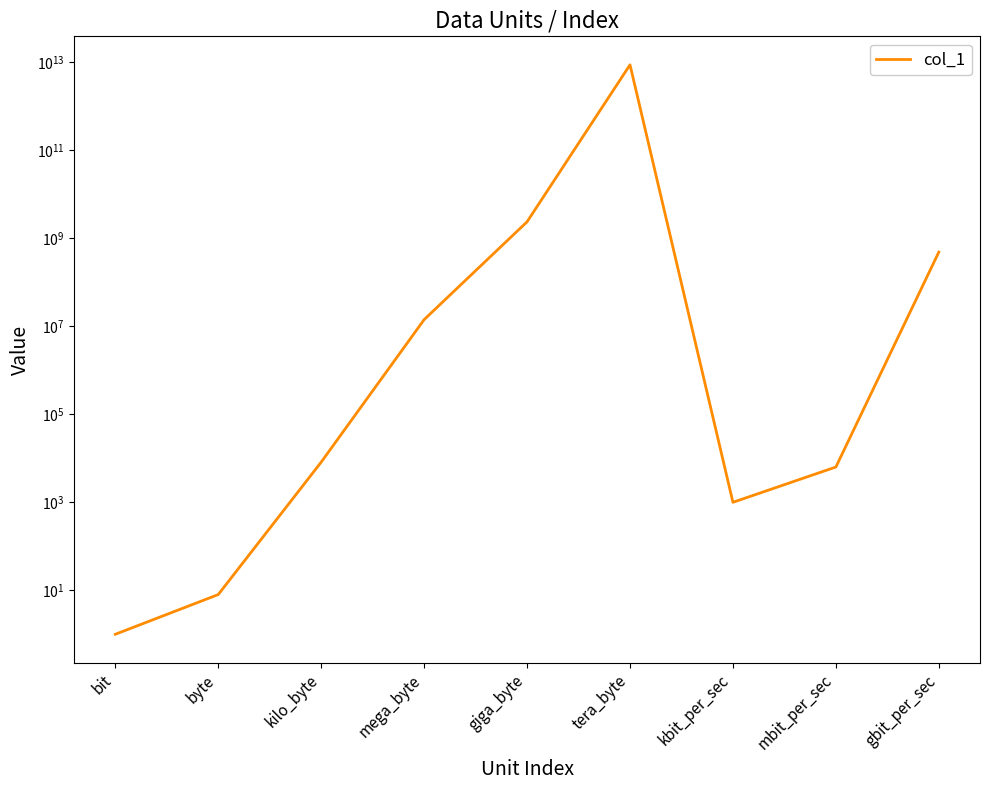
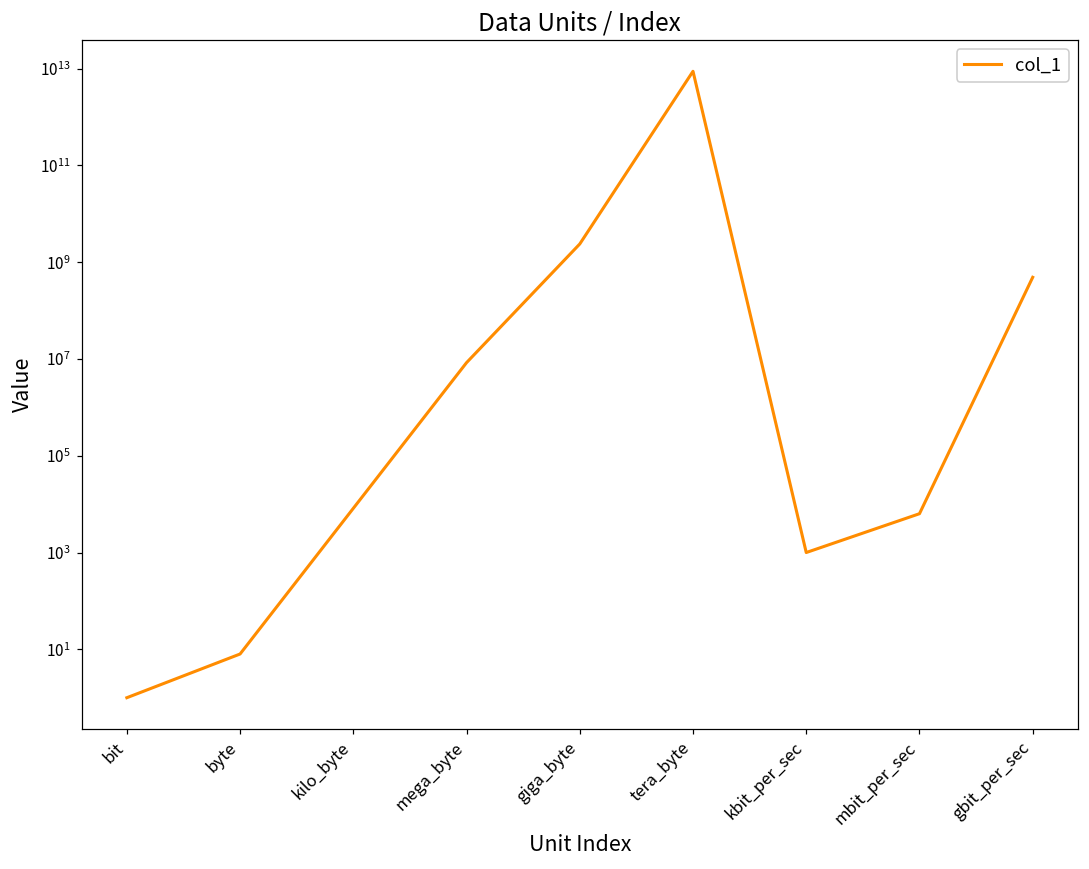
  {
    "bit": 1,
    "byte": 8,
    "kilo_byte": 8000,
-   "mega_byte": 14000000,
+   "mega_byte": 8000000,
    "giga_byte": 2000000000,
    "tera_byte": 9000000000000,
    "kbit_per_sec": 1000,
    "mbit_per_sec": 6000,
    "gbit_per_sec": 500000000
  }
